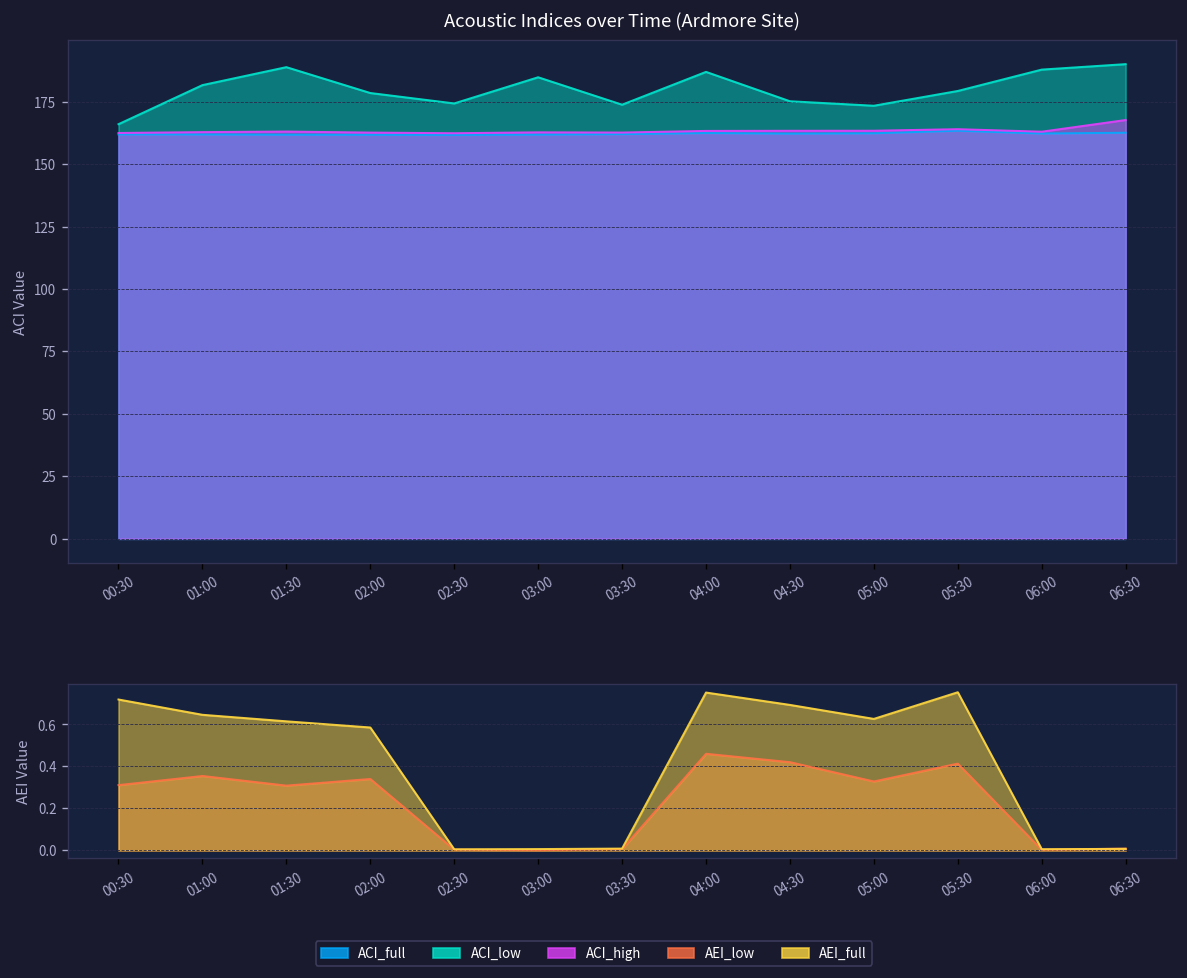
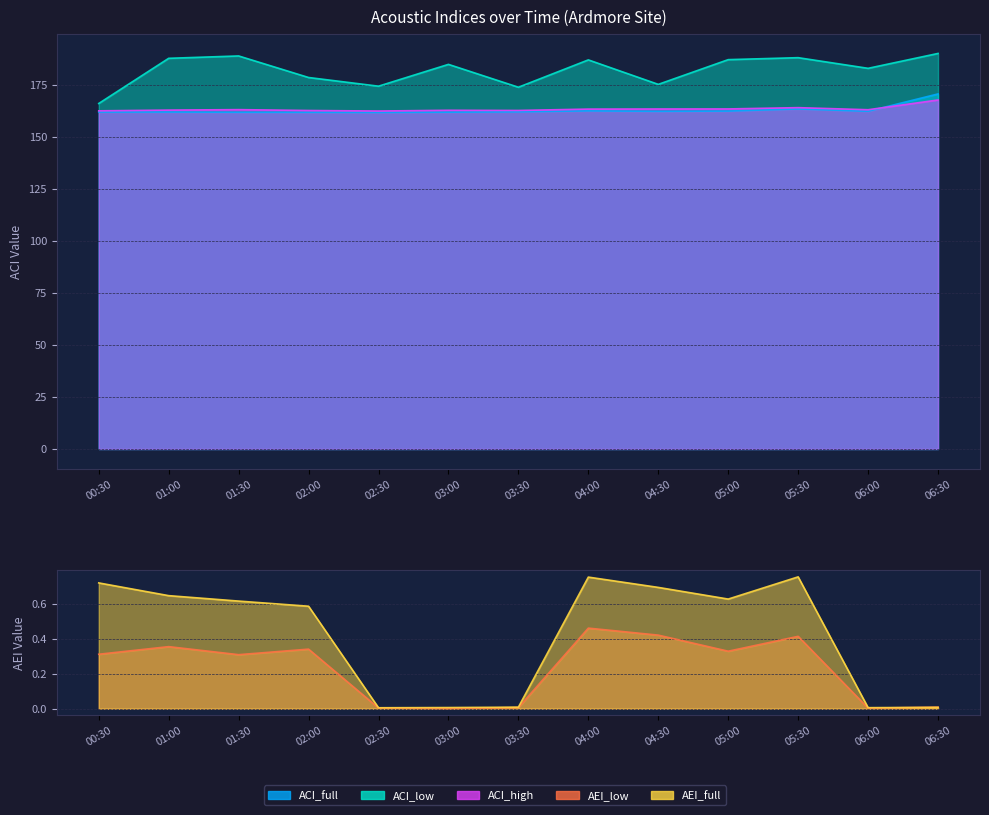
  {
    "Acoustic Indices over Time (Ardmore Site)": {
      "ACI_full": {
        "01:30": 162,
-       "06:30": 163
+       "06:30": 171
      },
      "ACI_low": {
        "00:30": 166,
-       "01:00": 182,
+       "01:00": 188,
        "01:30": 189,
        "02:00": 178,
        "02:30": 174,
        "03:00": 185,
        "03:30": 174,
        "04:00": 187,
        "04:30": 175,
-       "05:00": 173,
-       "05:30": 179,
-       "06:00": 188,
+       "05:00": 187,
+       "05:30": 188,
+       "06:00": 183,
        "06:30": 190
      },
      "ACI_high": {
        "01:30": 163,
        "06:30": 168
      }
    }
  }
